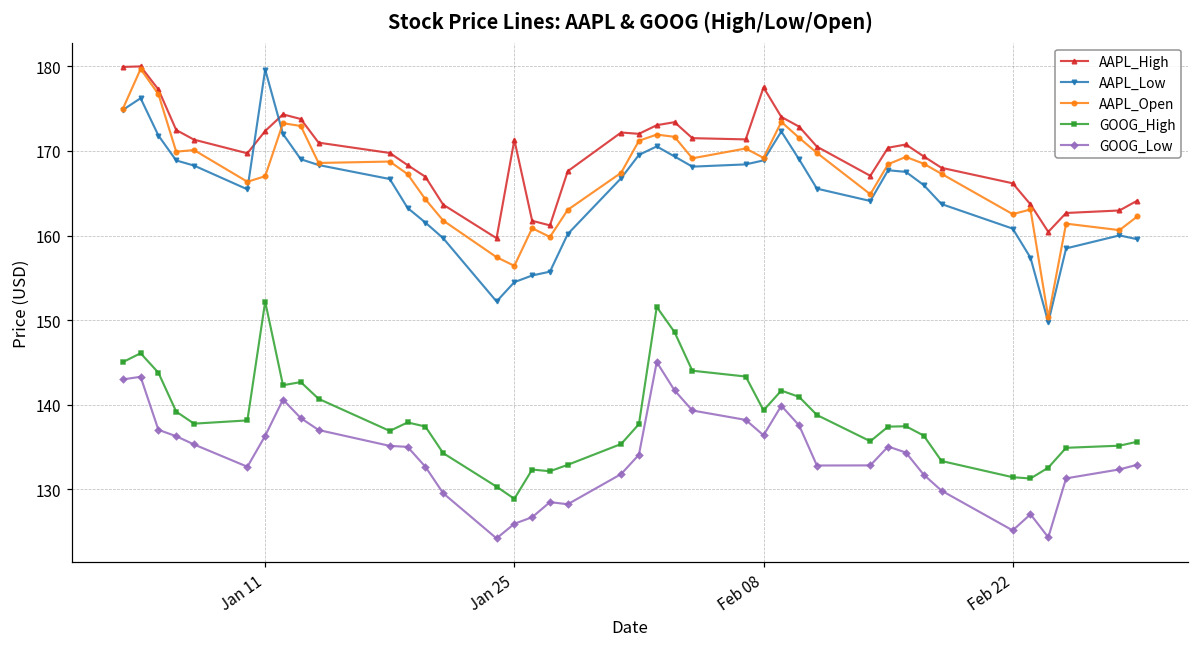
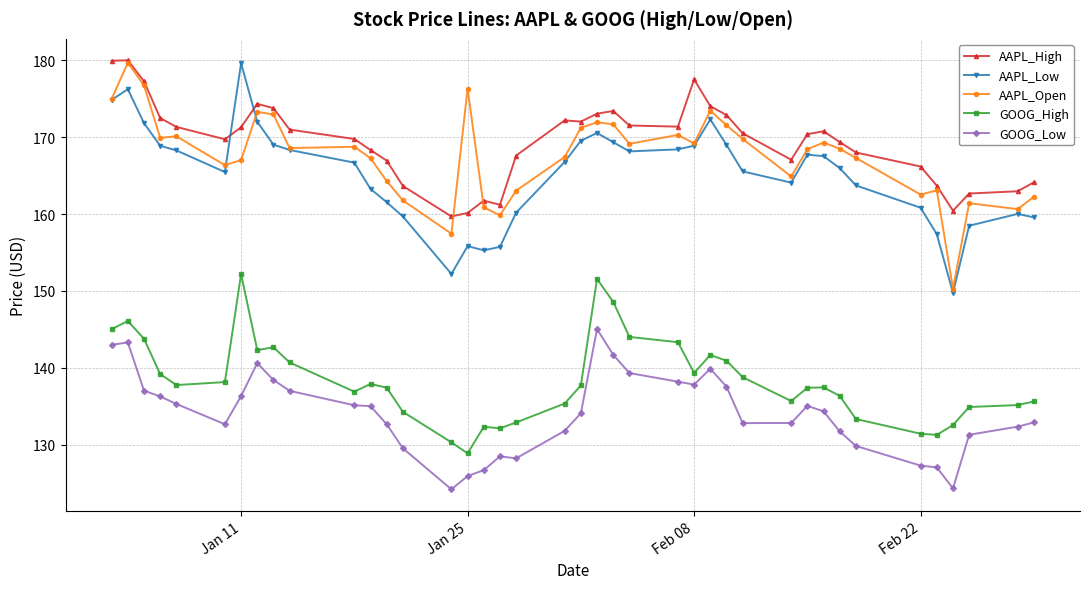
  {
    "AAPL_High": {
-     "Jan 11": 172,
-     "Jan 25": 171,
+     "Jan 11": 171,
+     "Jan 25": 160,
      "Feb 08": 178,
      "Feb 22": 166
    },
    "AAPL_Low": {
      "Jan 11": 180,
-     "Jan 25": 154,
+     "Jan 25": 156,
      "Feb 22": 161
    },
    "AAPL_Open": {
      "Jan 11": 167,
-     "Jan 25": 156,
+     "Jan 25": 176,
      "Feb 22": 163
    },
    "GOOG_High": {
      "Jan 11": 152,
      "Jan 25": 129,
      "Feb 08": 139,
      "Feb 22": 131
    },
    "GOOG_Low": {
      "Jan 11": 136,
      "Jan 25": 126,
-     "Feb 08": 136,
-     "Feb 22": 125
+     "Feb 08": 138,
+     "Feb 22": 127
    }
  }
